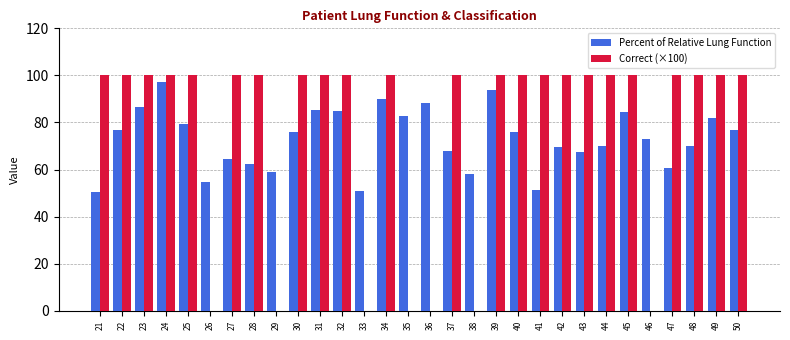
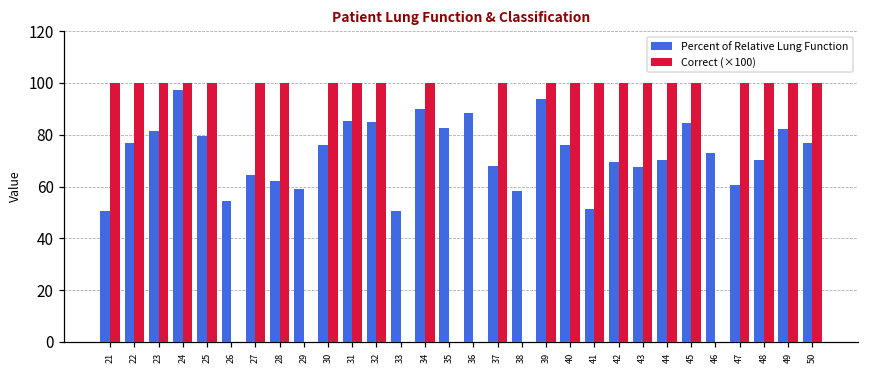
  {
    "Percent of Relative Lung Function": {
      "21": 50,
      "22": 77,
-     "23": 87,
+     "23": 81,
      "24": 97,
      "25": 80,
      "26": 55,
      "27": 65,
      "28": 62,
      "29": 59,
      "30": 76,
      "31": 85,
      "32": 85,
      "33": 51,
      "34": 90,
      "35": 83,
      "36": 88,
      "37": 68,
      "38": 58,
      "39": 94,
      "40": 76,
      "41": 51,
      "42": 70,
      "43": 67,
      "44": 70,
      "45": 84,
      "46": 73,
      "47": 61,
      "48": 70,
      "49": 82,
      "50": 77
    },
    "Correct (×100)": {
      "21": 100,
      "22": 100,
      "23": 100,
      "24": 100,
      "25": 100,
      "26": 0,
      "27": 100,
      "28": 100,
      "29": 0,
      "30": 100,
      "31": 100,
      "32": 100,
      "33": 0,
      "34": 100,
      "35": 0,
      "36": 0,
      "37": 100,
      "38": 0,
      "39": 100,
      "40": 100,
      "41": 100,
      "42": 100,
      "43": 100,
      "44": 100,
      "45": 100,
      "46": 0,
      "47": 100,
      "48": 100,
      "49": 100,
      "50": 100
    }
  }
